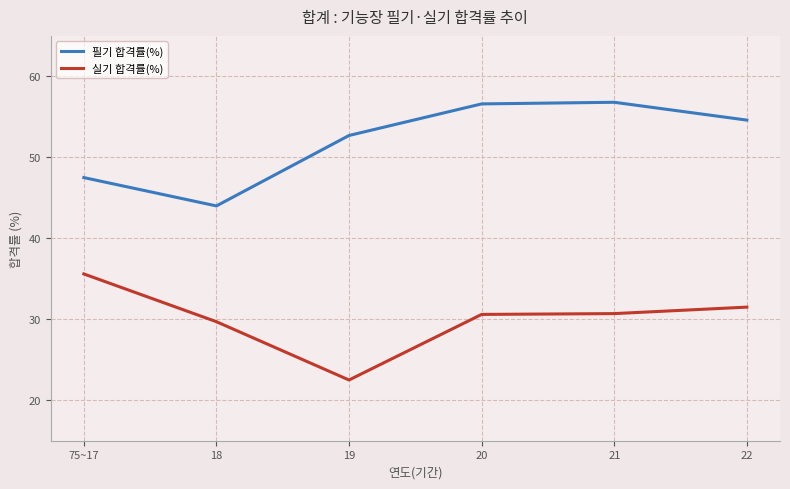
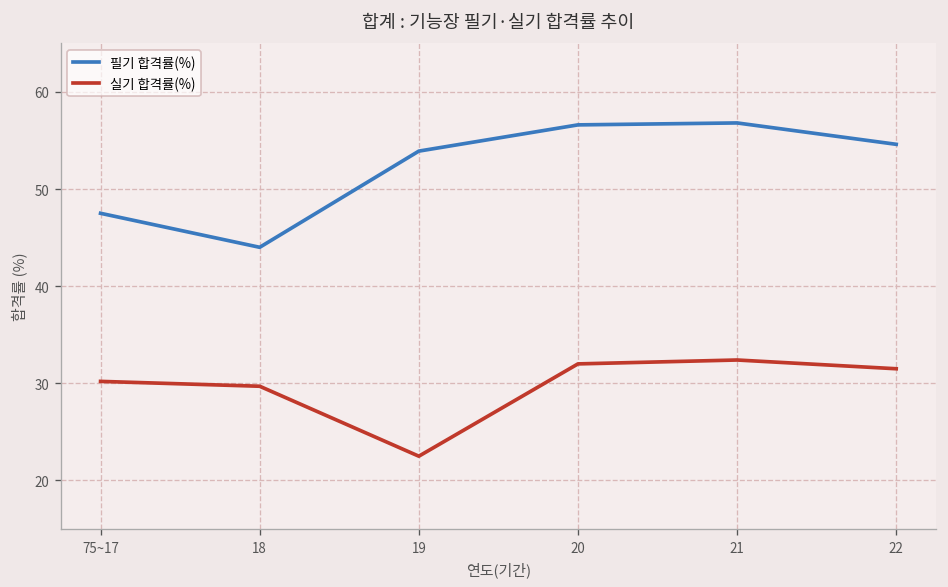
  {
    "필기 합격률(%)": {
      "75~17": 48,
      "18": 44,
-     "19": 53,
+     "19": 54,
      "20": 57,
      "21": 57,
      "22": 55
    },
    "실기 합격률(%)": {
-     "75~17": 36,
+     "75~17": 30,
      "18": 30,
      "19": 23,
-     "20": 31,
-     "21": 31,
+     "20": 32,
+     "21": 32,
      "22": 32
    }
  }
